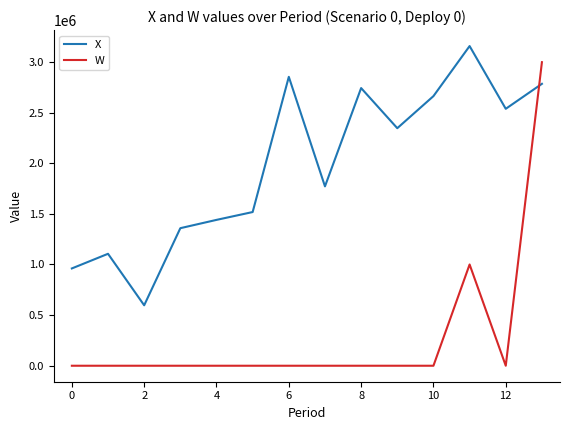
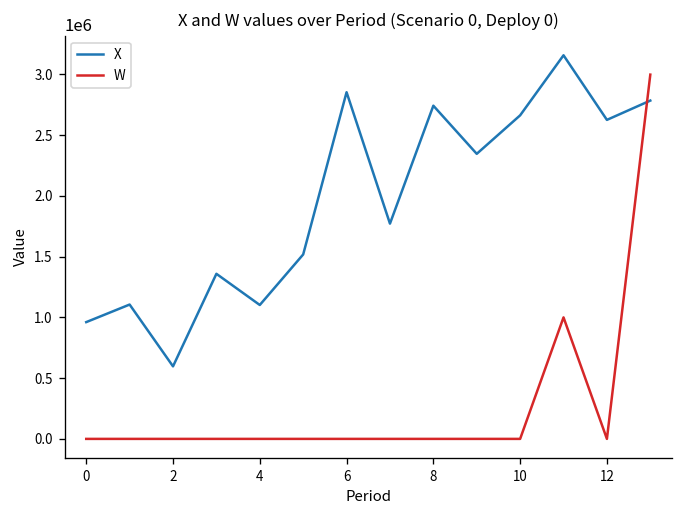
  {
    "X": {
      "0": 960000,
      "2": 600000,
-     "4": 1440000,
+     "4": 1100000,
      "6": 2850000,
      "8": 2740000,
      "10": 2660000,
-     "12": 2540000
+     "12": 2630000
    },
    "W": {
      "0": 0,
      "2": 0,
      "4": 0,
      "6": 0,
      "8": 0,
      "10": 0,
      "12": 0
    }
  }
